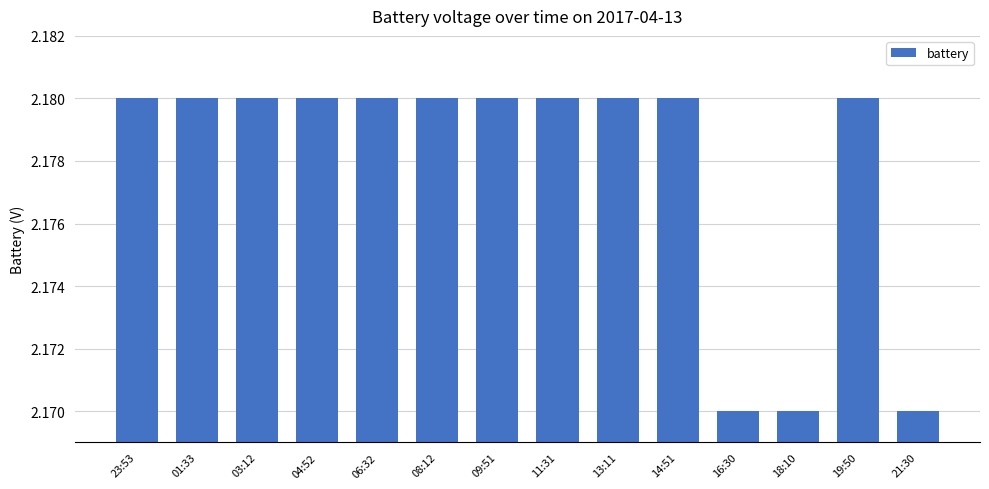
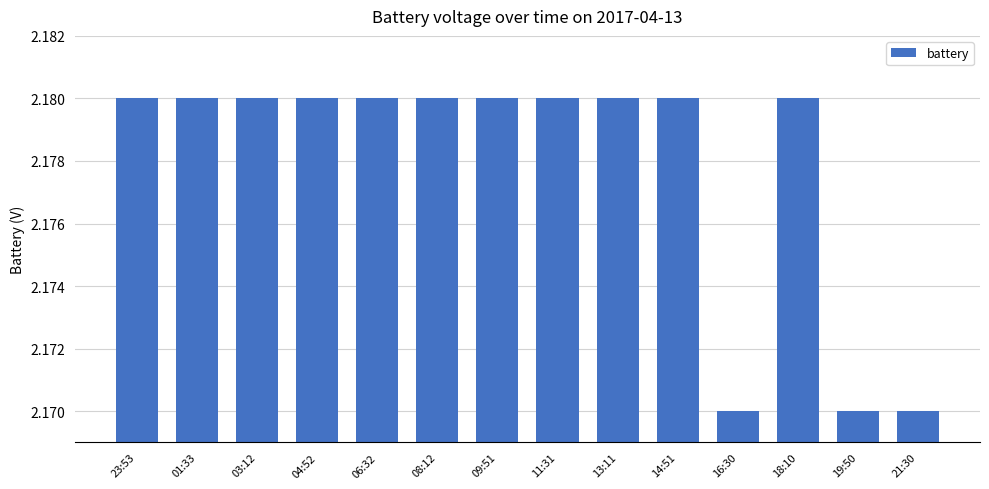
  {
    "23:53": 2.18,
    "01:33": 2.18,
    "03:12": 2.18,
    "04:52": 2.18,
    "06:32": 2.18,
    "08:12": 2.18,
    "09:51": 2.18,
    "11:31": 2.18,
    "13:11": 2.18,
    "14:51": 2.18,
    "16:30": 2.17,
-   "18:10": 2.17,
-   "19:50": 2.18,
+   "18:10": 2.18,
+   "19:50": 2.17,
    "21:30": 2.17
  }
